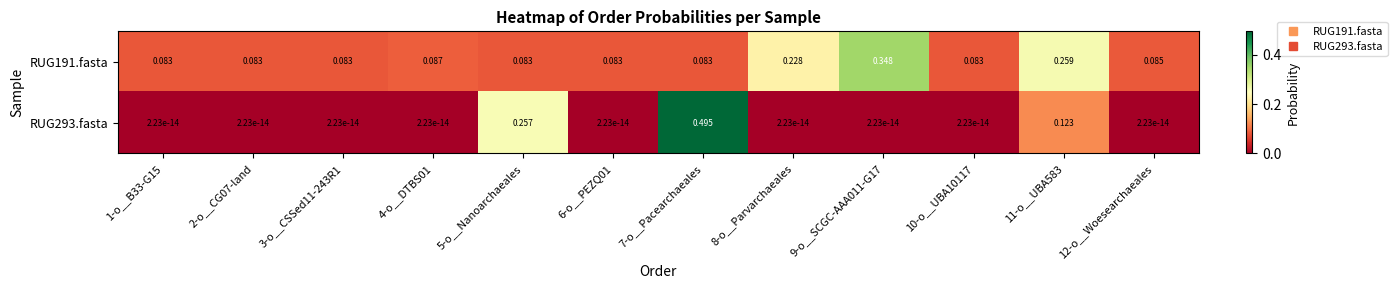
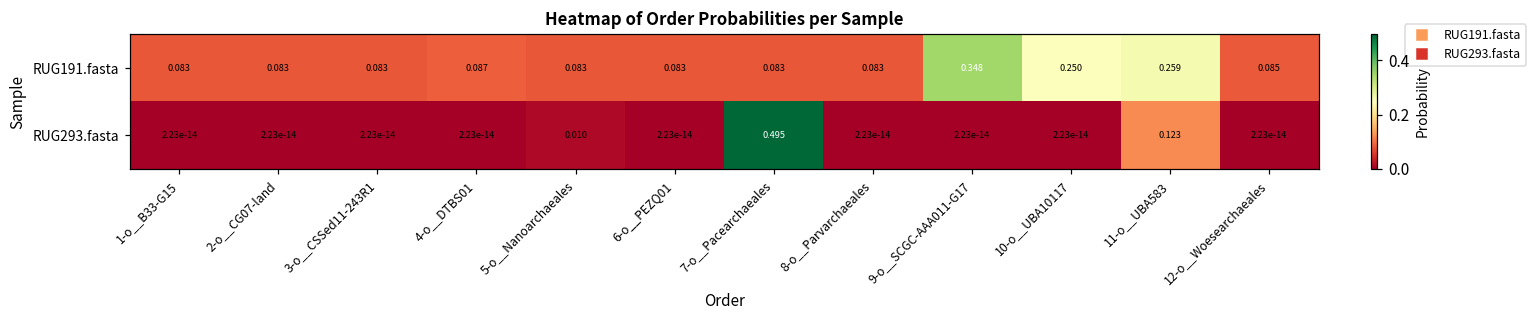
  {
    "RUG191.fasta": {
      "1-o__B33-G15": "0.083",
      "2-o__CG07-land": "0.083",
      "3-o__CSSed11-243R1": "0.083",
      "4-o__DTBS01": "0.087",
      "5-o__Nanoarchaeales": "0.083",
      "6-o__PEZQ01": "0.083",
      "7-o__Pacearchaeales": "0.083",
-     "8-o__Parvarchaeales": "0.228",
+     "8-o__Parvarchaeales": "0.083",
      "9-o__SCGC-AAA011-G17": "0.348",
-     "10-o__UBA10117": "0.083",
+     "10-o__UBA10117": "0.250",
      "11-o__UBA583": "0.259",
      "12-o__Woesearchaeales": "0.085"
    },
    "RUG293.fasta": {
      "1-o__B33-G15": "2.23e-14",
      "2-o__CG07-land": "2.23e-14",
      "3-o__CSSed11-243R1": "2.23e-14",
      "4-o__DTBS01": "2.23e-14",
-     "5-o__Nanoarchaeales": "0.257",
+     "5-o__Nanoarchaeales": "0.010",
      "6-o__PEZQ01": "2.23e-14",
      "7-o__Pacearchaeales": "0.495",
      "8-o__Parvarchaeales": "2.23e-14",
      "9-o__SCGC-AAA011-G17": "2.23e-14",
      "10-o__UBA10117": "2.23e-14",
      "11-o__UBA583": "0.123",
      "12-o__Woesearchaeales": "2.23e-14"
    }
  }
